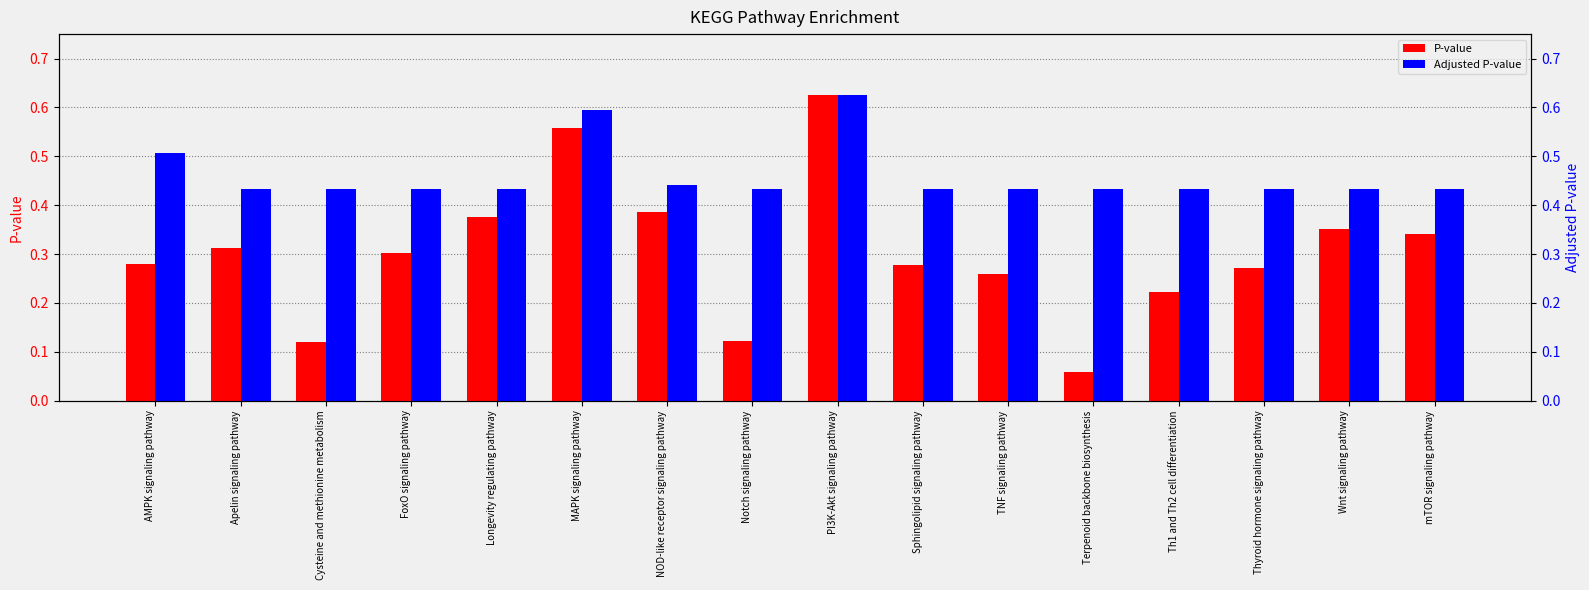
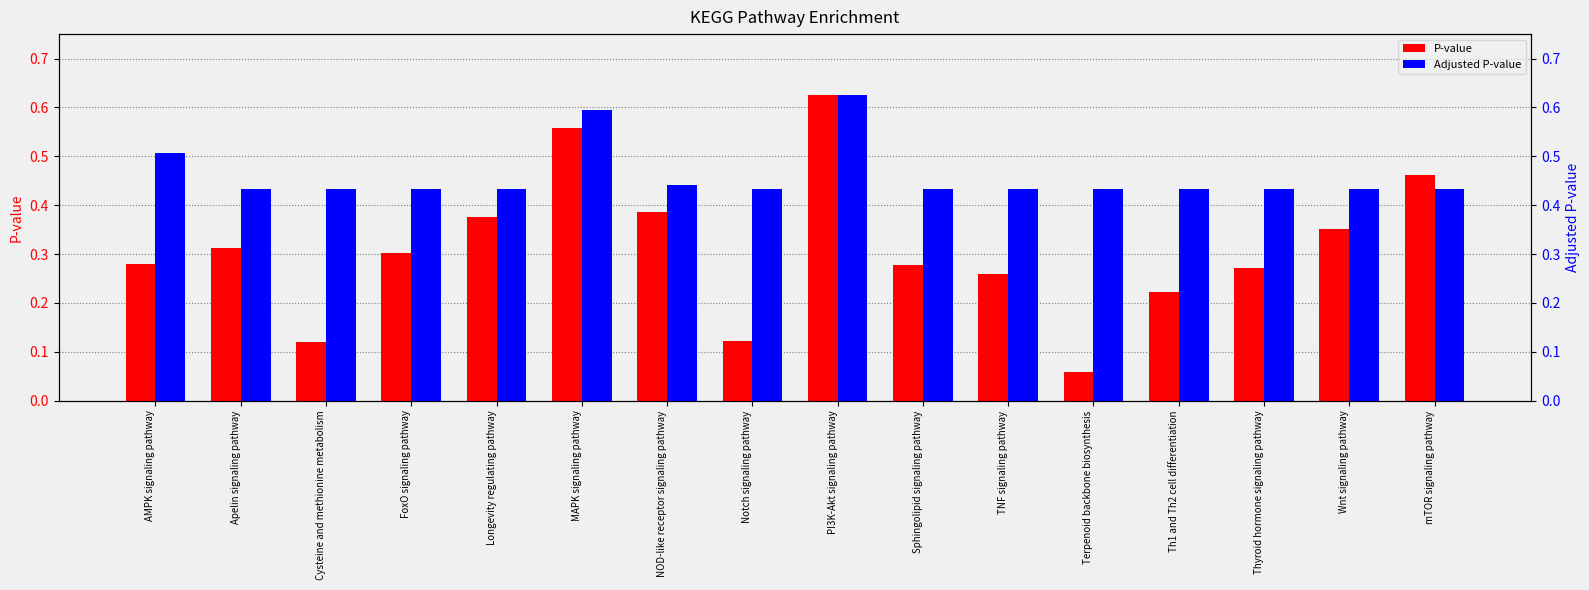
  {
    "P-value": {
      "AMPK signaling pathway": 0.28,
      "Apelin signaling pathway": 0.31,
      "Cysteine and methionine metabolism": 0.12,
      "FoxO signaling pathway": 0.30,
      "Longevity regulating pathway": 0.38,
      "MAPK signaling pathway": 0.56,
      "NOD-like receptor signaling pathway": 0.39,
      "Notch signaling pathway": 0.12,
      "PI3K-Akt signaling pathway": 0.63,
      "Sphingolipid signaling pathway": 0.28,
      "TNF signaling pathway": 0.26,
      "Terpenoid backbone biosynthesis": 0.06,
      "Th1 and Th2 cell differentiation": 0.22,
      "Thyroid hormone signaling pathway": 0.27,
      "Wnt signaling pathway": 0.35,
-     "mTOR signaling pathway": 0.34
+     "mTOR signaling pathway": 0.46
    },
    "Adjusted P-value": {
      "AMPK signaling pathway": 0.51,
      "Apelin signaling pathway": 0.43,
      "Cysteine and methionine metabolism": 0.43,
      "FoxO signaling pathway": 0.43,
      "Longevity regulating pathway": 0.43,
      "MAPK signaling pathway": 0.59,
      "NOD-like receptor signaling pathway": 0.44,
      "Notch signaling pathway": 0.43,
      "PI3K-Akt signaling pathway": 0.63,
      "Sphingolipid signaling pathway": 0.43,
      "TNF signaling pathway": 0.43,
      "Terpenoid backbone biosynthesis": 0.43,
      "Th1 and Th2 cell differentiation": 0.43,
      "Thyroid hormone signaling pathway": 0.43,
      "Wnt signaling pathway": 0.43,
      "mTOR signaling pathway": 0.43
    }
  }
